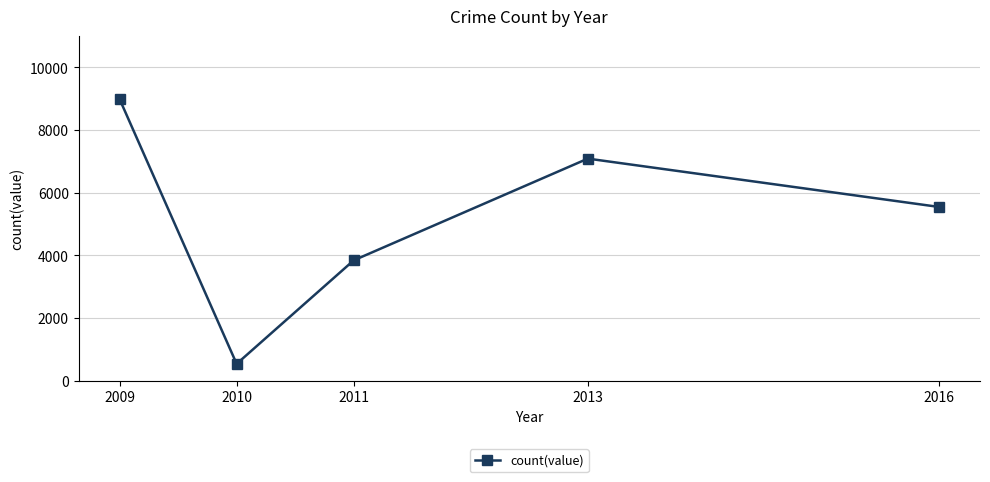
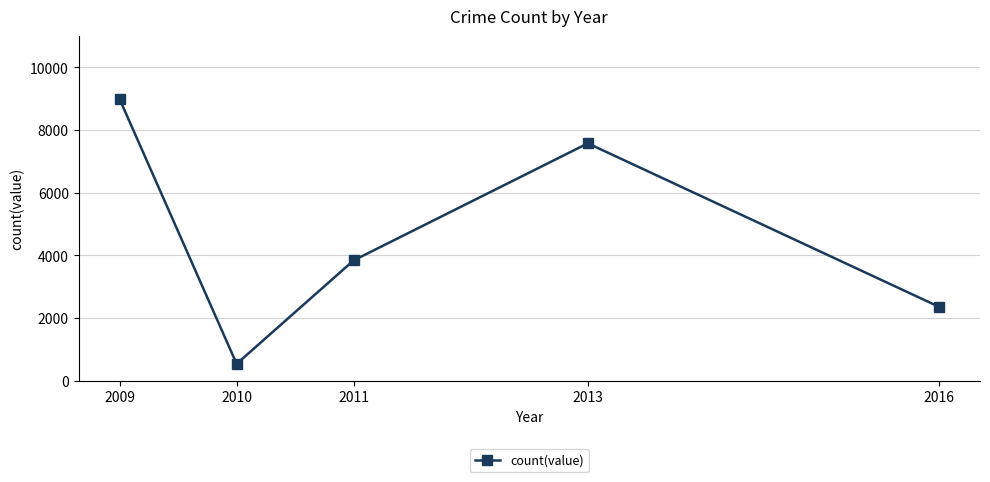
  {
    "2009": 9000,
    "2010": 500,
    "2011": 3800,
-   "2013": 7100,
-   "2016": 5500
+   "2013": 7600,
+   "2016": 2400
  }
